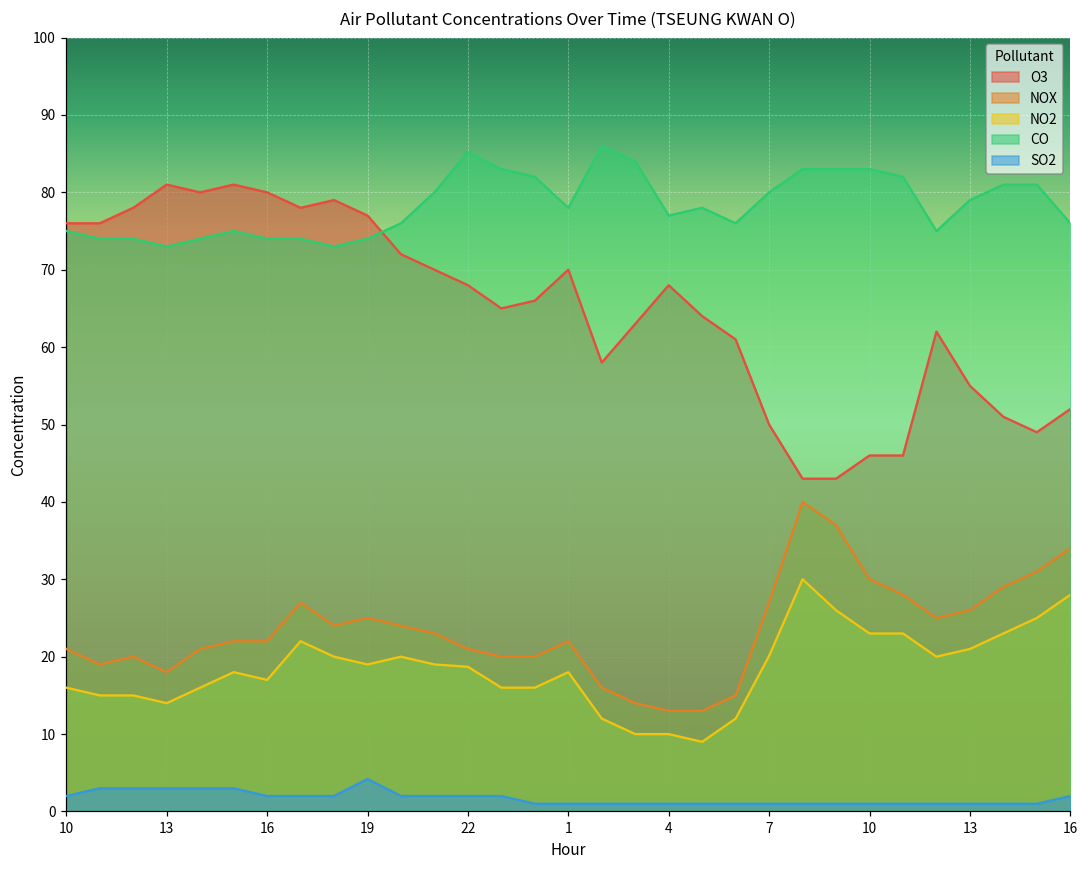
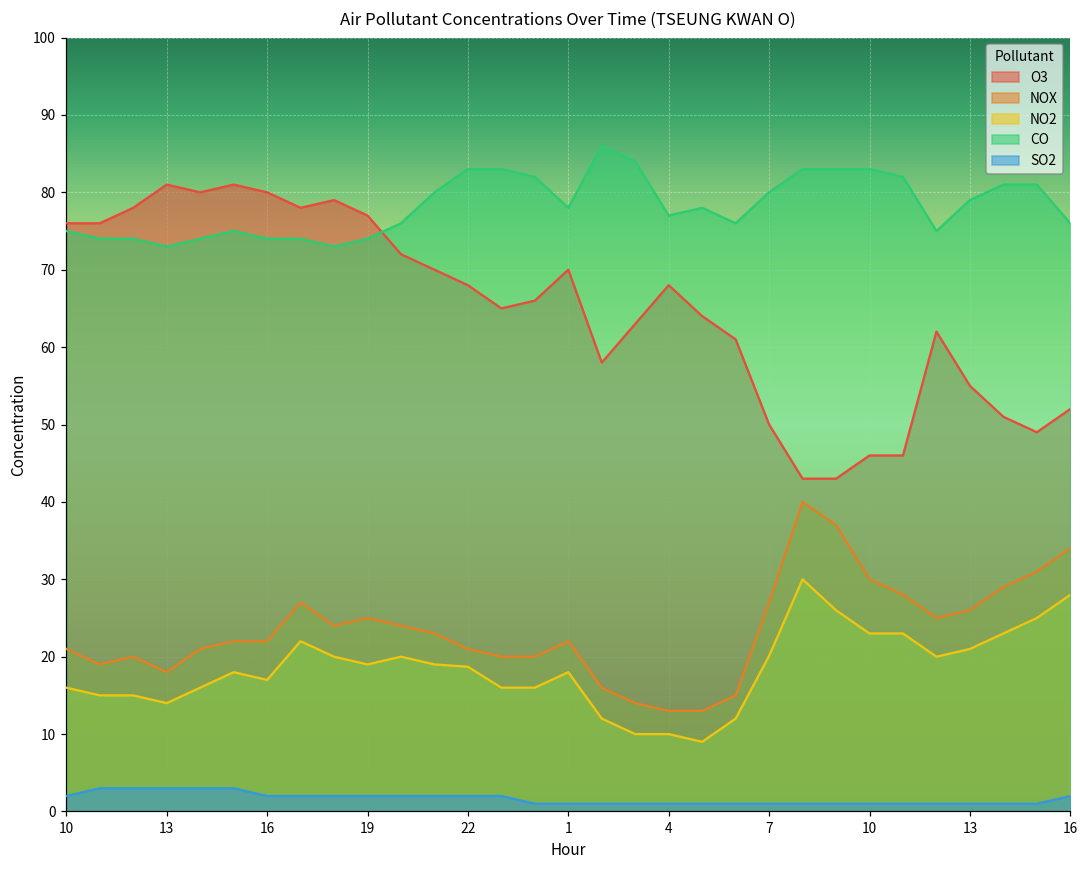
  {
    "NO2": {
      "19": 19,
      "22": 19,
      "1": 18,
      "4": 10,
      "7": 20
    },
    "CO": {
      "19": 74,
-     "22": 85,
+     "22": 83,
      "1": 78,
      "4": 77,
      "7": 80
    },
    "SO2": {
-     "19": 4,
+     "19": 2,
      "22": 2,
      "1": 1,
      "4": 1,
      "7": 1
    }
  }
